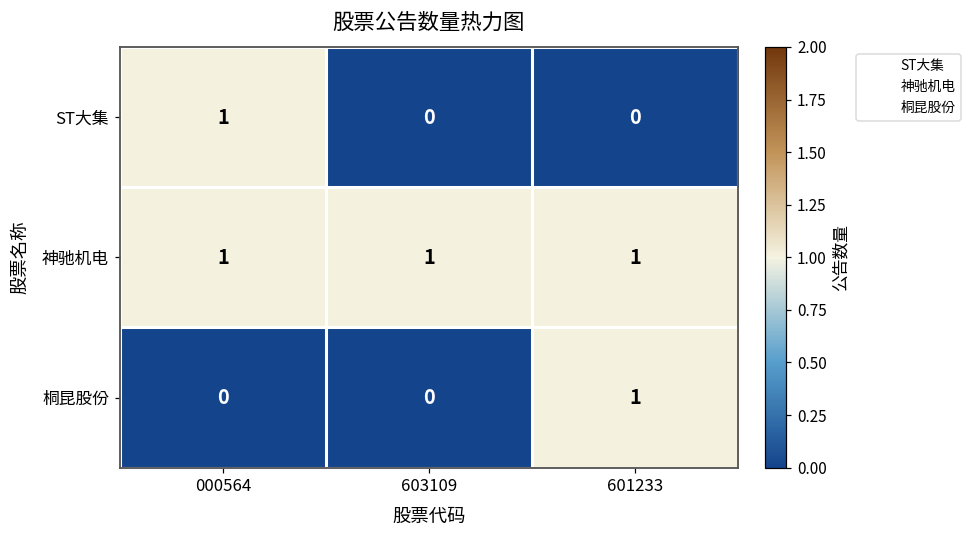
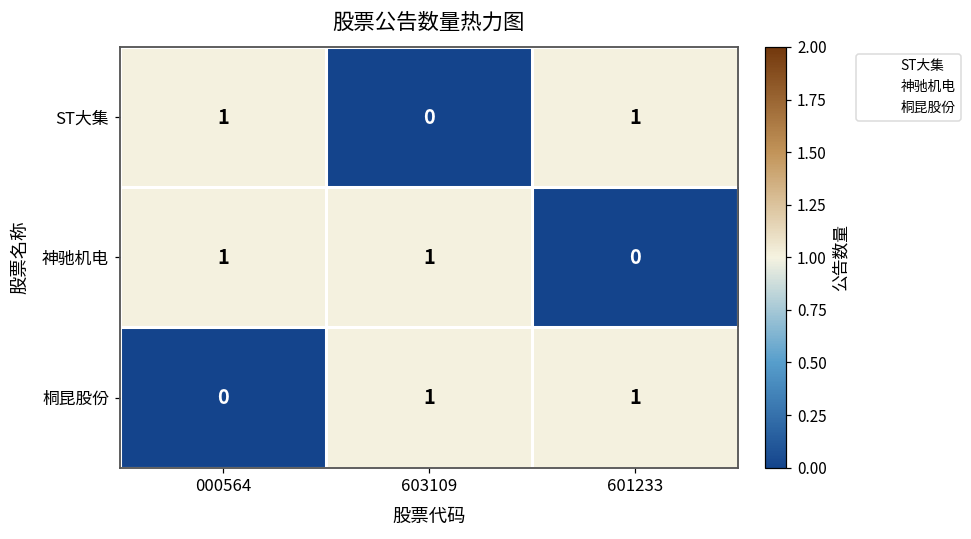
  {
    "ST大集": {
      "000564": 1,
      "603109": 0,
-     "601233": 0
+     "601233": 1
    },
    "神驰机电": {
      "000564": 1,
      "603109": 1,
-     "601233": 1
+     "601233": 0
    },
    "桐昆股份": {
      "000564": 0,
-     "603109": 0,
+     "603109": 1,
      "601233": 1
    }
  }
